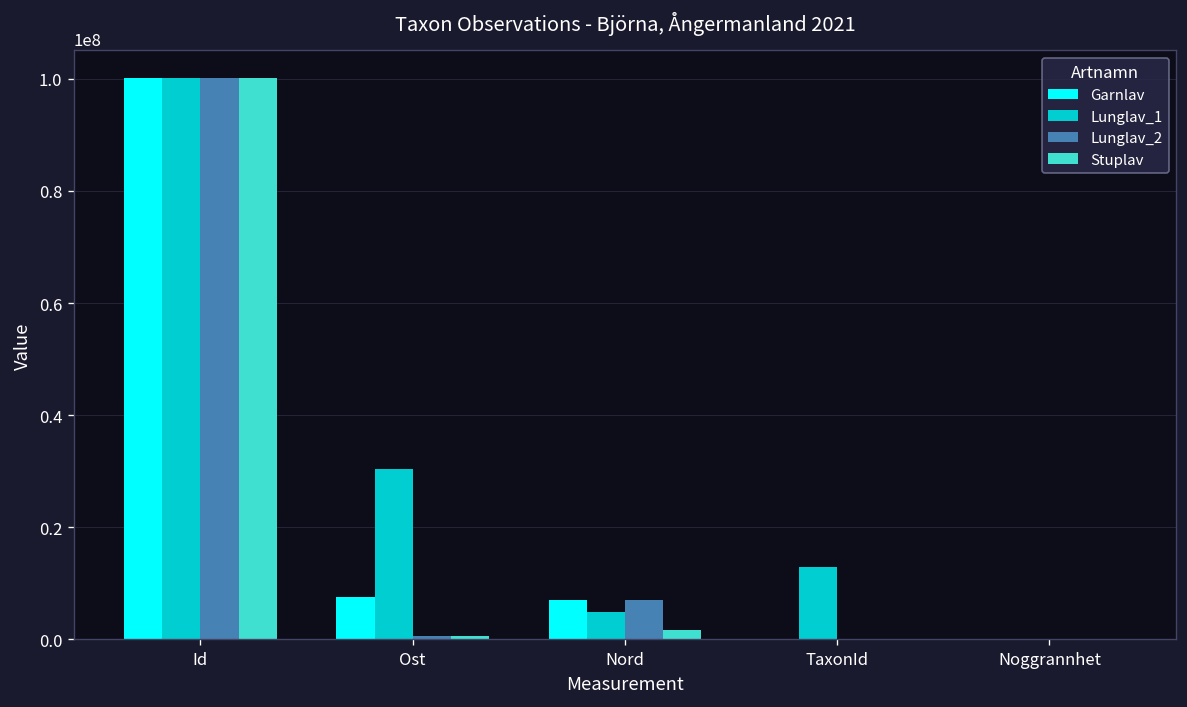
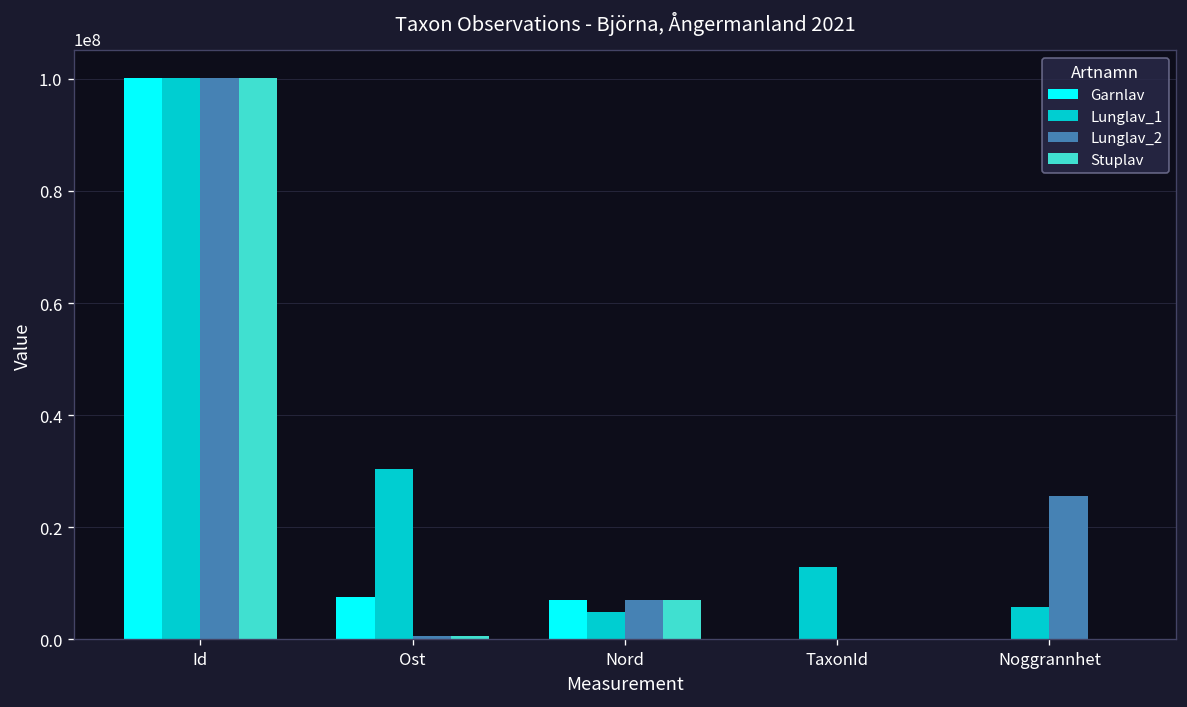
  {
    "Garnlav": {
      "Id": 100000000,
      "Ost": 8000000,
      "Nord": 7000000
    },
    "Lunglav_1": {
      "Id": 100000000,
      "Ost": 30000000,
      "Nord": 5000000,
      "TaxonId": 13000000,
-     "Noggrannhet": 0
+     "Noggrannhet": 6000000
    },
    "Lunglav_2": {
      "Id": 100000000,
      "Ost": 1000000,
      "Nord": 7000000,
-     "Noggrannhet": 0
+     "Noggrannhet": 26000000
    },
    "Stuplav": {
      "Id": 100000000,
      "Ost": 1000000,
-     "Nord": 2000000
+     "Nord": 7000000
    }
  }
